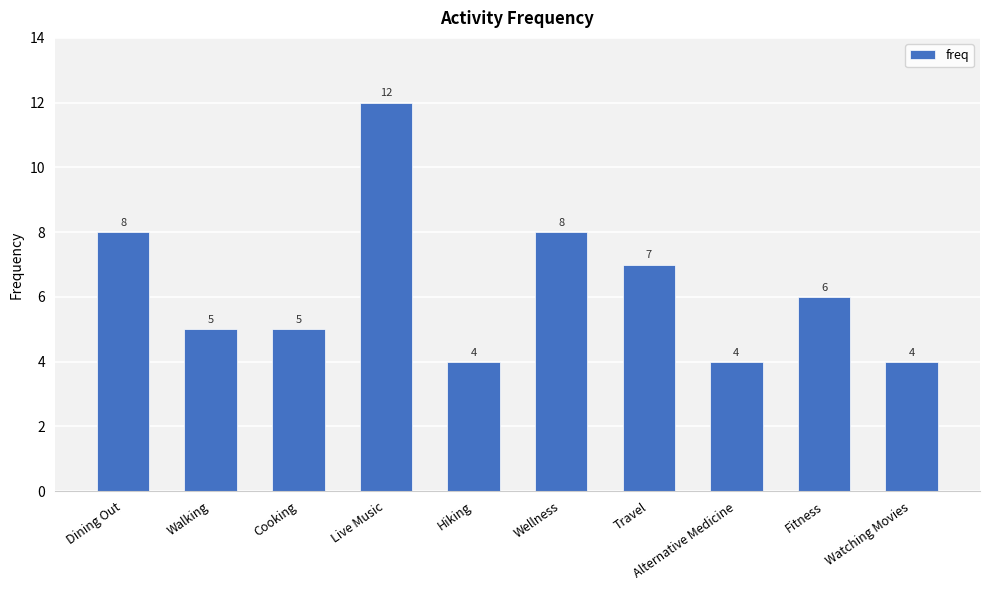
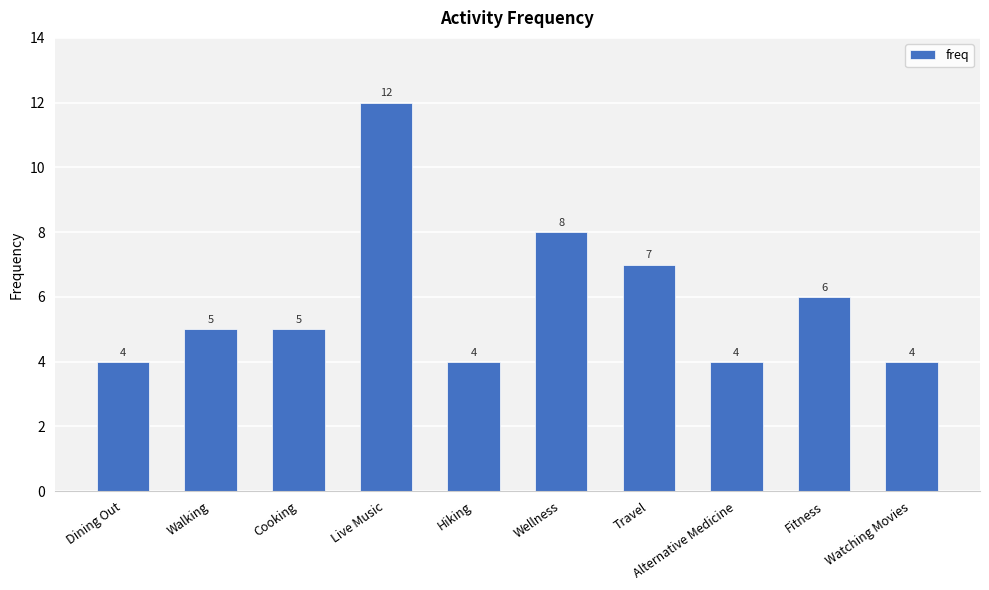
  {
-   "Dining Out": 8,
+   "Dining Out": 4,
    "Walking": 5,
    "Cooking": 5,
    "Live Music": 12,
    "Hiking": 4,
    "Wellness": 8,
    "Travel": 7,
    "Alternative Medicine": 4,
    "Fitness": 6,
    "Watching Movies": 4
  }
